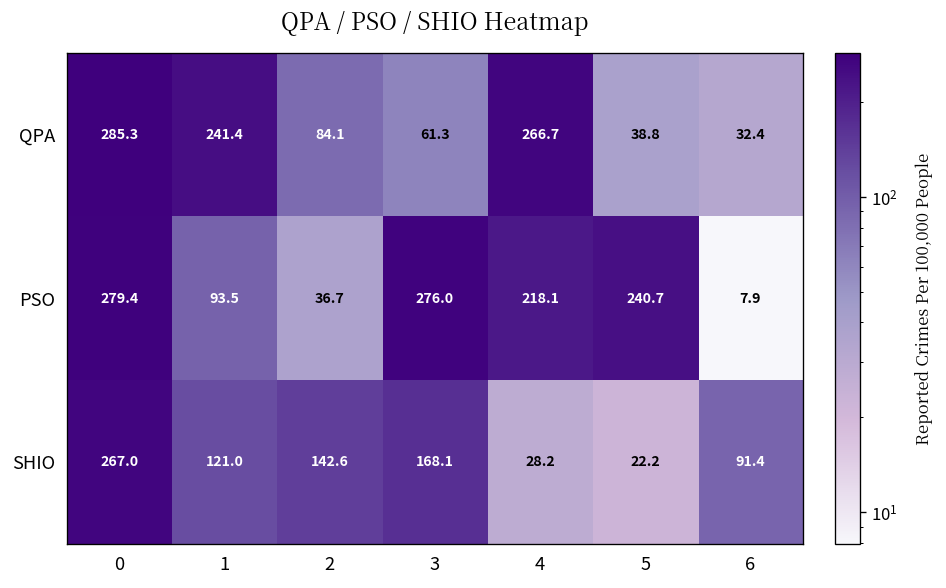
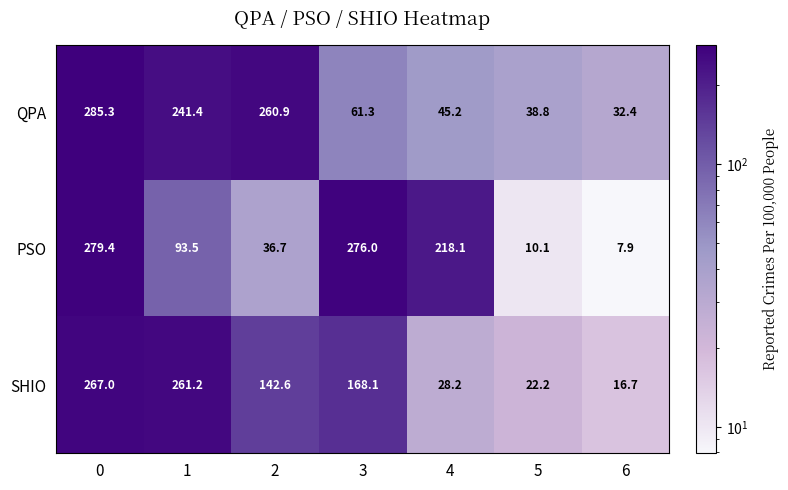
  {
    "QPA": {
      "0": 285.3,
      "1": 241.4,
-     "2": 84.1,
+     "2": 260.9,
      "3": 61.3,
-     "4": 266.7,
+     "4": 45.2,
      "5": 38.8,
      "6": 32.4
    },
    "PSO": {
      "0": 279.4,
      "1": 93.5,
      "2": 36.7,
      "3": 276.0,
      "4": 218.1,
-     "5": 240.7,
+     "5": 10.1,
      "6": 7.9
    },
    "SHIO": {
      "0": 267.0,
-     "1": 121.0,
+     "1": 261.2,
      "2": 142.6,
      "3": 168.1,
      "4": 28.2,
      "5": 22.2,
-     "6": 91.4
+     "6": 16.7
    }
  }
